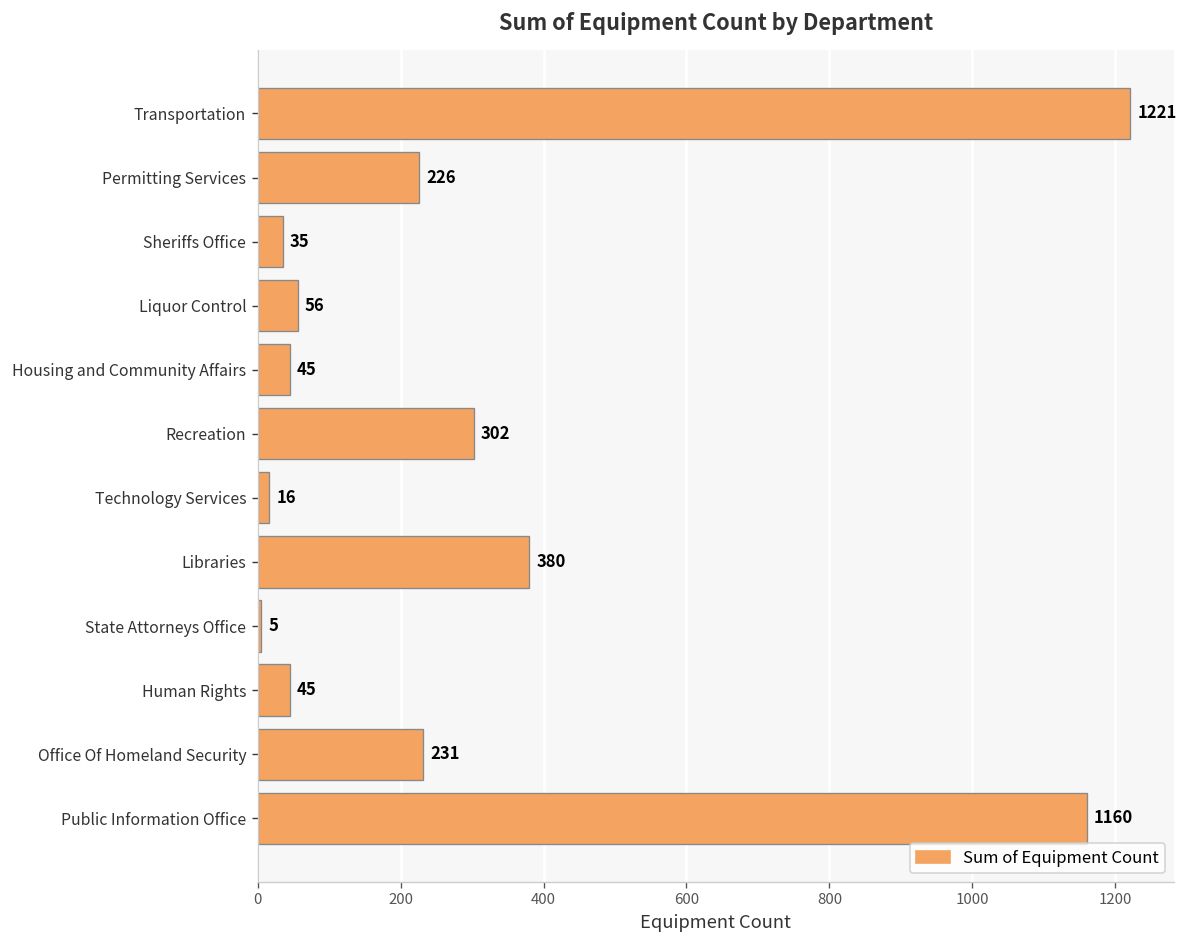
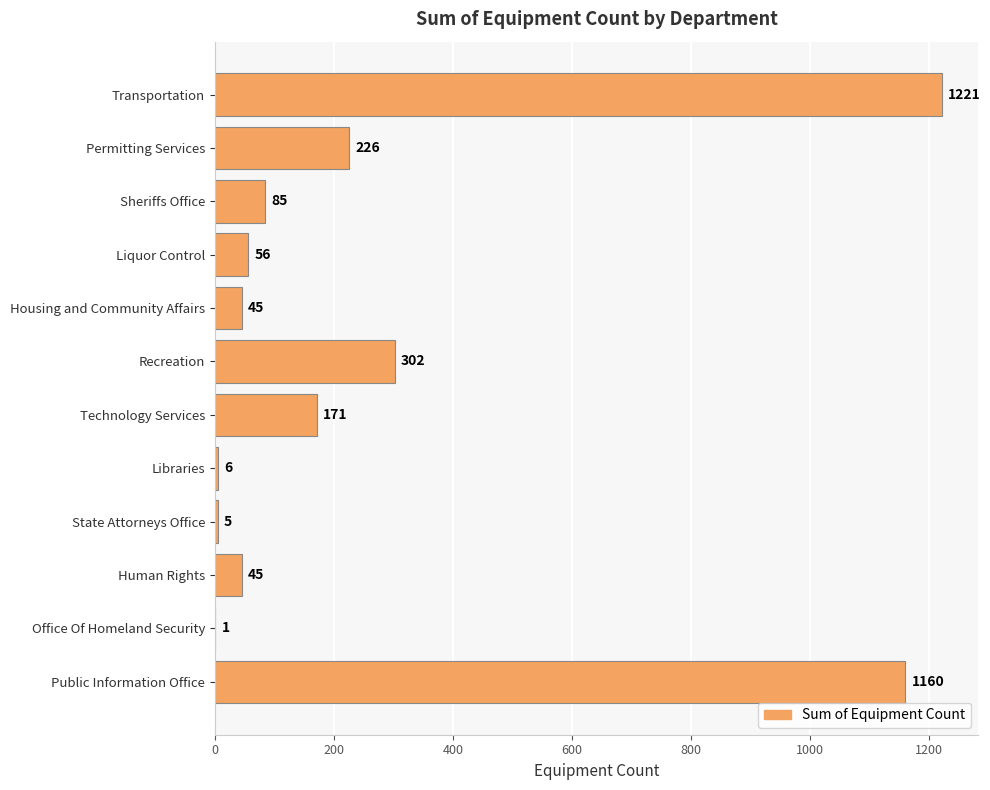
  {
    "Transportation": 1221,
    "Permitting Services": 226,
-   "Sheriffs Office": 35,
+   "Sheriffs Office": 85,
    "Liquor Control": 56,
    "Housing and Community Affairs": 45,
    "Recreation": 302,
-   "Technology Services": 16,
-   "Libraries": 380,
+   "Technology Services": 171,
+   "Libraries": 6,
    "State Attorneys Office": 5,
    "Human Rights": 45,
-   "Office Of Homeland Security": 231,
+   "Office Of Homeland Security": 1,
    "Public Information Office": 1160
  }
